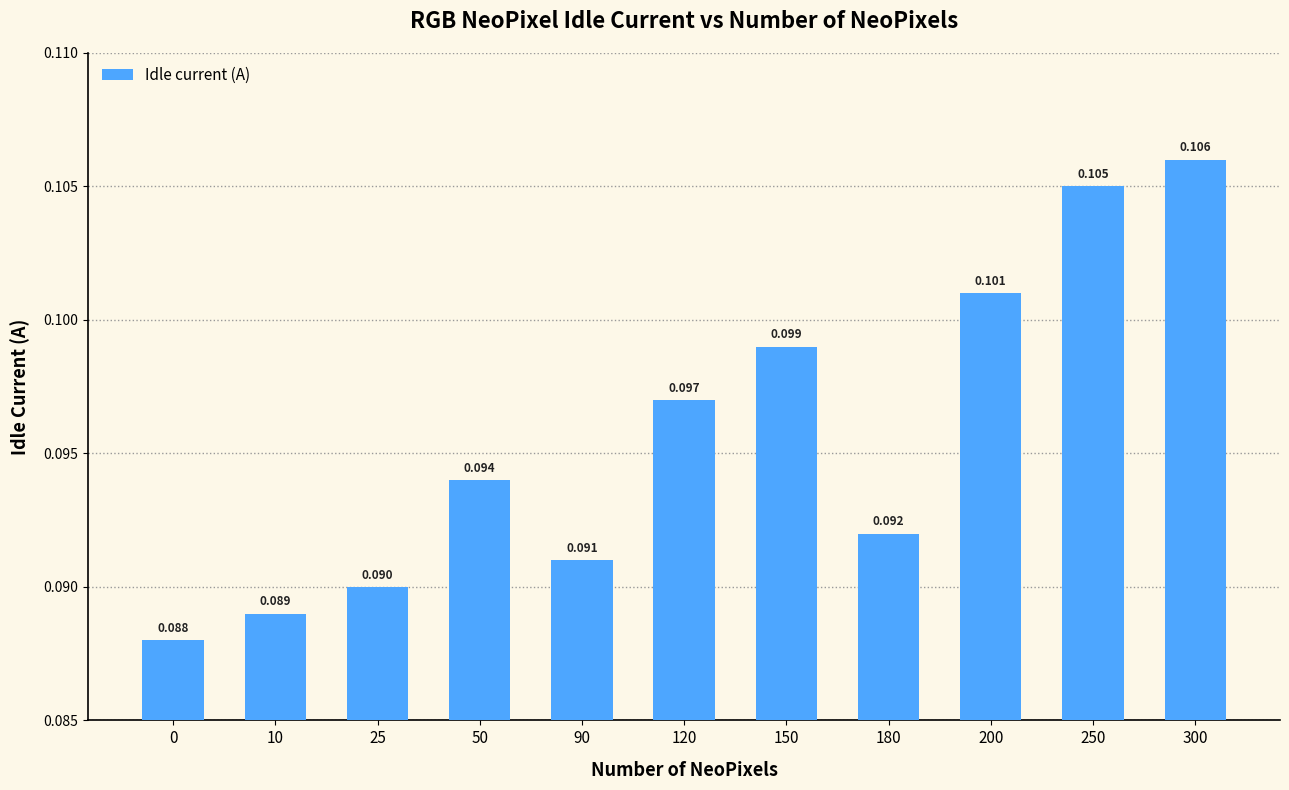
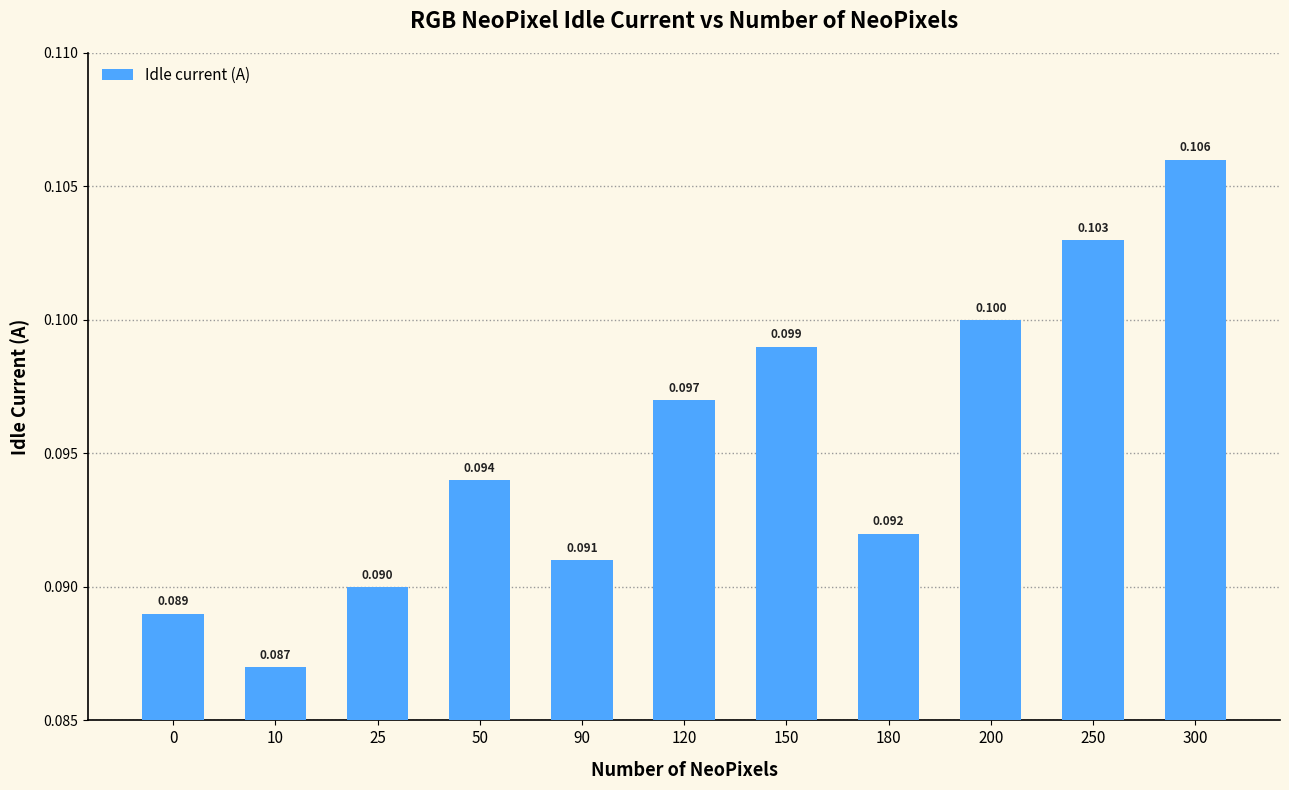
  {
-   "0": 0.088,
-   "10": 0.089,
+   "0": 0.089,
+   "10": 0.087,
    "25": 0.090,
    "50": 0.094,
    "90": 0.091,
    "120": 0.097,
    "150": 0.099,
    "180": 0.092,
-   "200": 0.101,
-   "250": 0.105,
+   "200": 0.100,
+   "250": 0.103,
    "300": 0.106
  }
